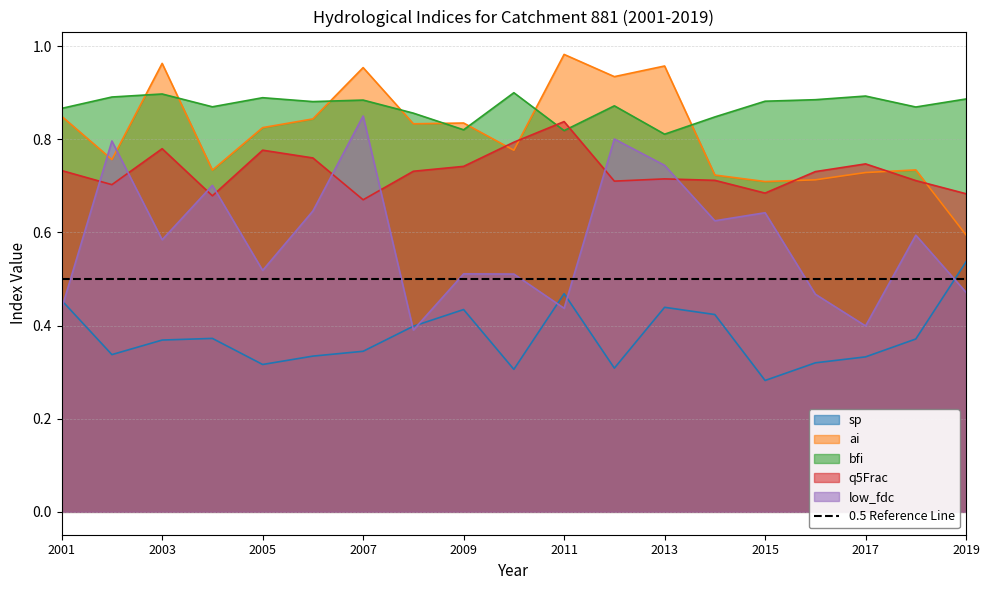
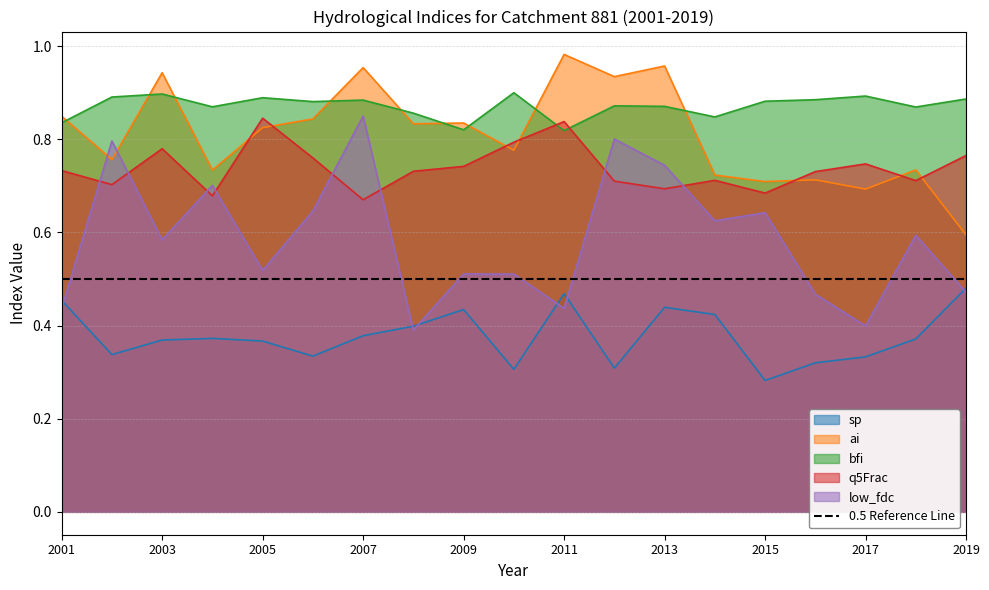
  {
    "sp": {
      "2001": 0.45,
      "2003": 0.37,
-     "2005": 0.32,
-     "2007": 0.34,
+     "2005": 0.37,
+     "2007": 0.38,
      "2009": 0.43,
      "2011": 0.47,
      "2013": 0.44,
      "2015": 0.28,
      "2017": 0.33,
-     "2019": 0.54
+     "2019": 0.48
    },
    "ai": {
      "2001": 0.85,
-     "2003": 0.96,
+     "2003": 0.94,
      "2005": 0.83,
      "2007": 0.95,
      "2009": 0.83,
      "2011": 0.98,
      "2013": 0.96,
      "2015": 0.71,
-     "2017": 0.73,
+     "2017": 0.69,
      "2019": 0.59
    },
    "bfi": {
-     "2001": 0.87,
+     "2001": 0.84,
      "2003": 0.90,
      "2005": 0.89,
      "2007": 0.88,
      "2009": 0.82,
      "2011": 0.82,
-     "2013": 0.81,
+     "2013": 0.87,
      "2015": 0.88,
      "2017": 0.89,
      "2019": 0.89
    },
    "q5Frac": {
      "2001": 0.73,
      "2003": 0.78,
-     "2005": 0.78,
+     "2005": 0.85,
      "2007": 0.67,
      "2009": 0.74,
      "2011": 0.84,
-     "2013": 0.71,
+     "2013": 0.69,
      "2015": 0.68,
      "2017": 0.75,
-     "2019": 0.68
+     "2019": 0.77
    },
    "low_fdc": {
      "2001": 0.44,
      "2003": 0.58,
      "2005": 0.52,
      "2007": 0.85,
      "2009": 0.51,
      "2011": 0.44,
      "2013": 0.74,
      "2015": 0.64,
      "2017": 0.40,
      "2019": 0.47
    }
  }
